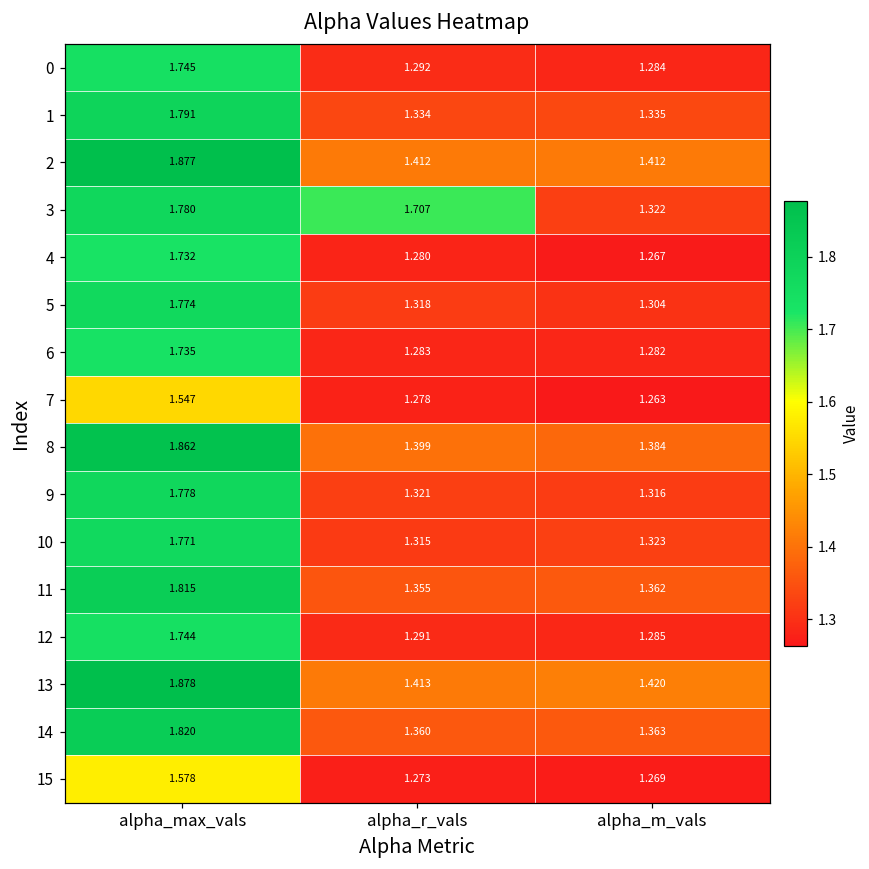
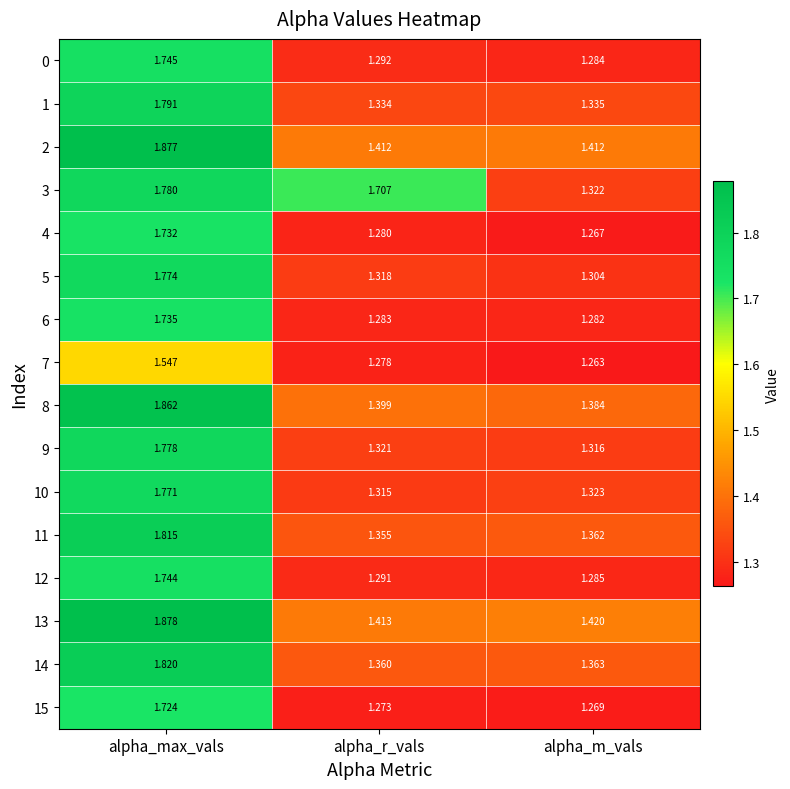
  {
    "0": {
      "alpha_max_vals": 1.745,
      "alpha_r_vals": 1.292,
      "alpha_m_vals": 1.284
    },
    "1": {
      "alpha_max_vals": 1.791,
      "alpha_r_vals": 1.334,
      "alpha_m_vals": 1.335
    },
    "2": {
      "alpha_max_vals": 1.877,
      "alpha_r_vals": 1.412,
      "alpha_m_vals": 1.412
    },
    "3": {
      "alpha_max_vals": 1.780,
      "alpha_r_vals": 1.707,
      "alpha_m_vals": 1.322
    },
    "4": {
      "alpha_max_vals": 1.732,
      "alpha_r_vals": 1.280,
      "alpha_m_vals": 1.267
    },
    "5": {
      "alpha_max_vals": 1.774,
      "alpha_r_vals": 1.318,
      "alpha_m_vals": 1.304
    },
    "6": {
      "alpha_max_vals": 1.735,
      "alpha_r_vals": 1.283,
      "alpha_m_vals": 1.282
    },
    "7": {
      "alpha_max_vals": 1.547,
      "alpha_r_vals": 1.278,
      "alpha_m_vals": 1.263
    },
    "8": {
      "alpha_max_vals": 1.862,
      "alpha_r_vals": 1.399,
      "alpha_m_vals": 1.384
    },
    "9": {
      "alpha_max_vals": 1.778,
      "alpha_r_vals": 1.321,
      "alpha_m_vals": 1.316
    },
    "10": {
      "alpha_max_vals": 1.771,
      "alpha_r_vals": 1.315,
      "alpha_m_vals": 1.323
    },
    "11": {
      "alpha_max_vals": 1.815,
      "alpha_r_vals": 1.355,
      "alpha_m_vals": 1.362
    },
    "12": {
      "alpha_max_vals": 1.744,
      "alpha_r_vals": 1.291,
      "alpha_m_vals": 1.285
    },
    "13": {
      "alpha_max_vals": 1.878,
      "alpha_r_vals": 1.413,
      "alpha_m_vals": 1.420
    },
    "14": {
      "alpha_max_vals": 1.820,
      "alpha_r_vals": 1.360,
      "alpha_m_vals": 1.363
    },
    "15": {
-     "alpha_max_vals": 1.578,
+     "alpha_max_vals": 1.724,
      "alpha_r_vals": 1.273,
      "alpha_m_vals": 1.269
    }
  }
